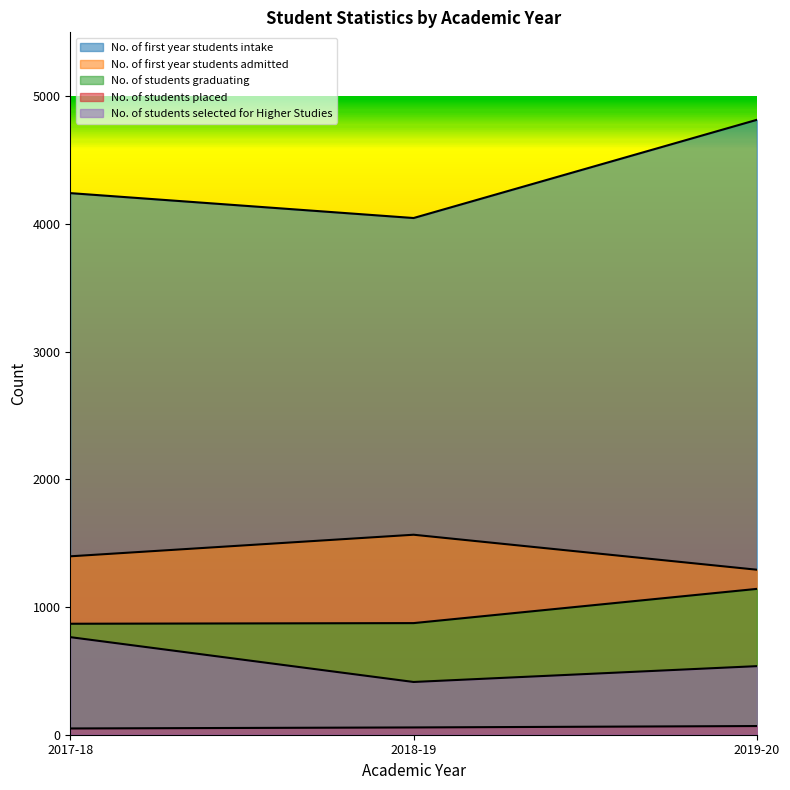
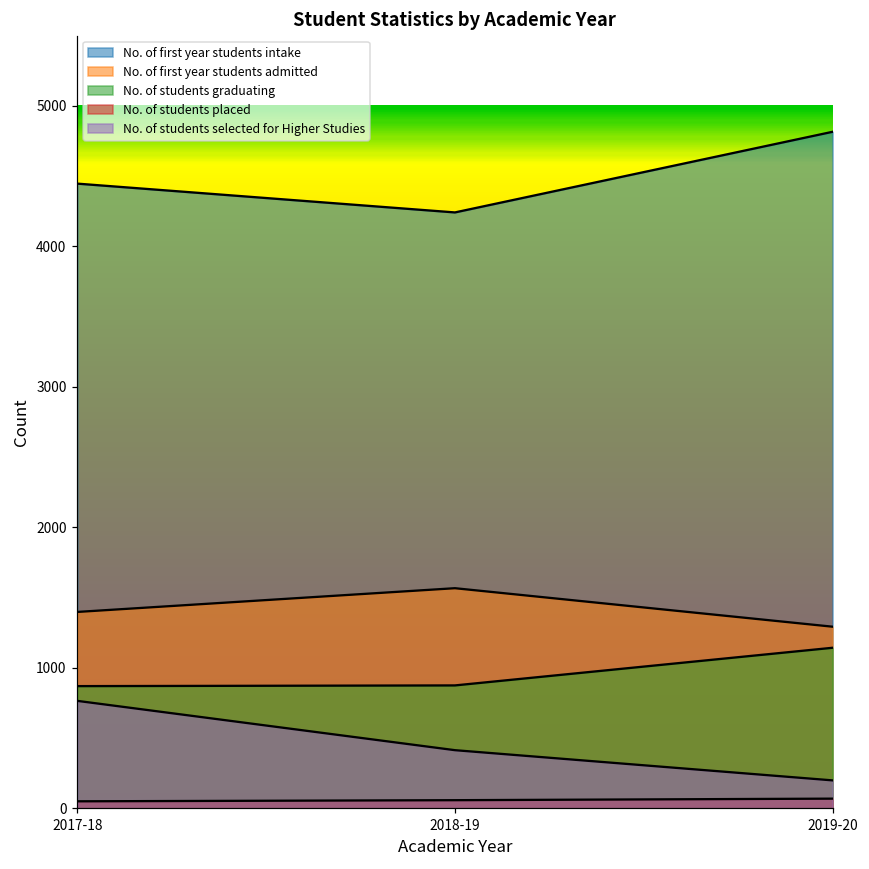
  {
    "No. of first year students intake": {
-     "2017-18": 4240,
-     "2018-19": 4050,
+     "2017-18": 4450,
+     "2018-19": 4240,
      "2019-20": 4820
    },
    "No. of first year students admitted": {
      "2017-18": 1400,
      "2018-19": 1570,
      "2019-20": 1290
    },
    "No. of students graduating": {
      "2017-18": 870,
      "2018-19": 870,
      "2019-20": 1140
    },
    "No. of students placed": {
      "2017-18": 50,
      "2018-19": 60,
      "2019-20": 70
    },
    "No. of students selected for Higher Studies": {
      "2017-18": 760,
      "2018-19": 410,
-     "2019-20": 540
+     "2019-20": 200
    }
  }
